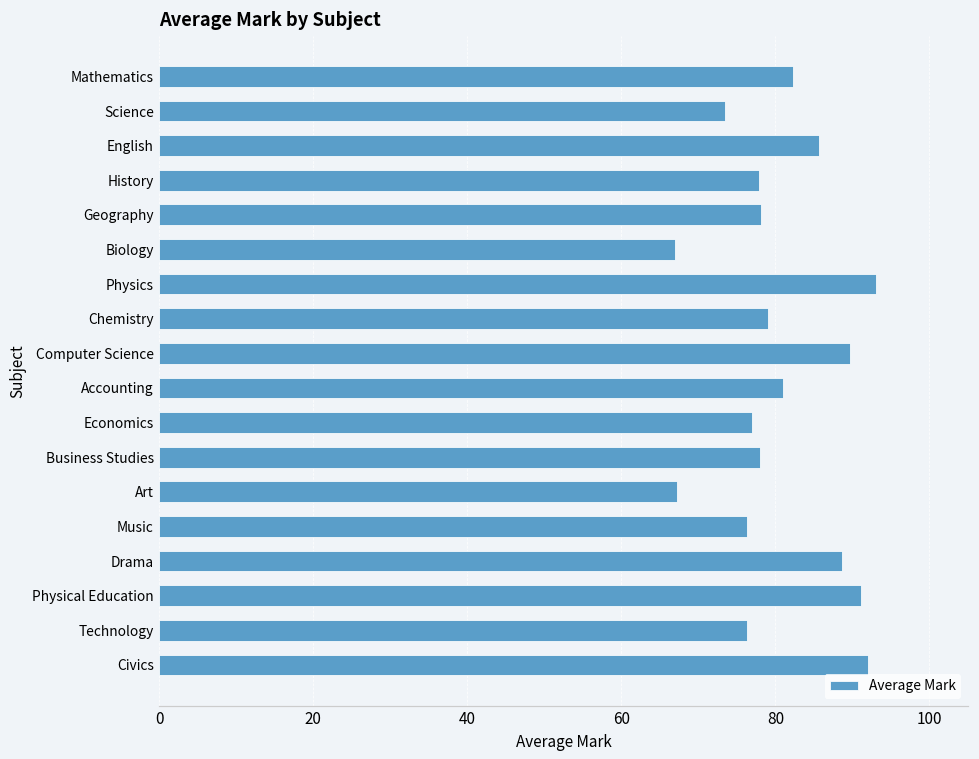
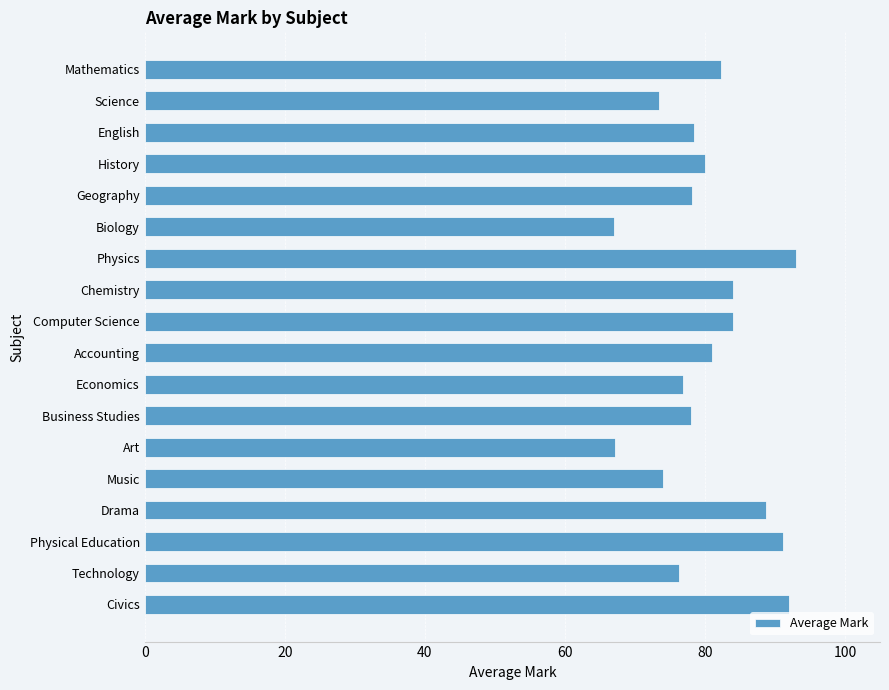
  {
    "Mathematics": 82,
    "Science": 74,
-   "English": 86,
-   "History": 78,
+   "English": 79,
+   "History": 80,
    "Geography": 78,
    "Biology": 67,
    "Physics": 93,
-   "Chemistry": 79,
-   "Computer Science": 90,
+   "Chemistry": 84,
+   "Computer Science": 84,
    "Accounting": 81,
    "Economics": 77,
    "Business Studies": 78,
    "Art": 67,
-   "Music": 76,
+   "Music": 74,
    "Drama": 89,
    "Physical Education": 91,
    "Technology": 76,
    "Civics": 92
  }
